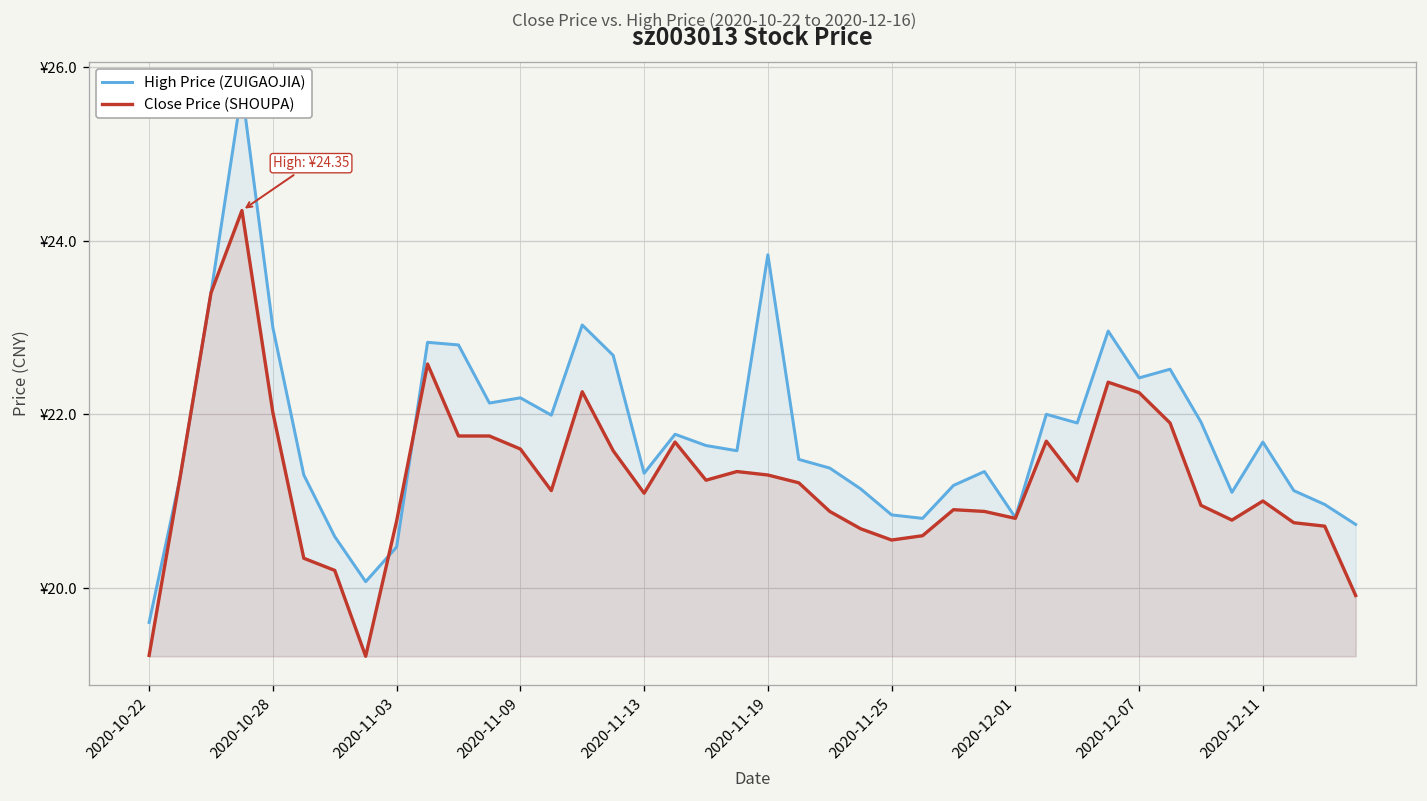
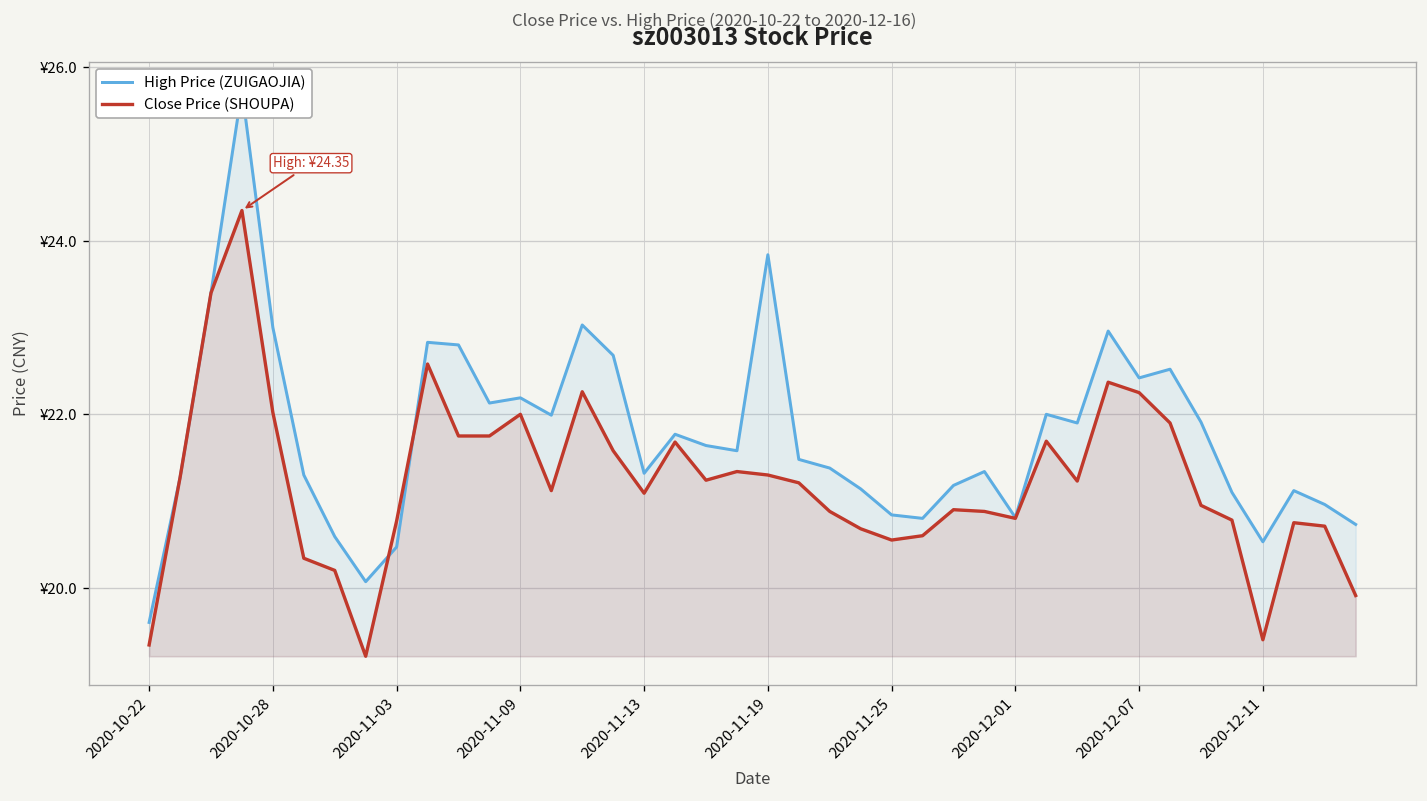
  {
    "High Price (ZUIGAOJIA)": {
      "2020-10-22": "¥19.6",
      "2020-10-28": "¥23.0",
      "2020-11-03": "¥20.5",
      "2020-11-09": "¥22.2",
      "2020-11-13": "¥21.3",
      "2020-11-19": "¥23.8",
      "2020-11-25": "¥20.8",
      "2020-12-07": "¥22.4",
-     "2020-12-11": "¥21.7"
+     "2020-12-11": "¥20.5"
    },
    "Close Price (SHOUPA)": {
-     "2020-10-22": "¥19.2",
+     "2020-10-22": "¥19.3",
      "2020-10-28": "¥22.0",
      "2020-11-03": "¥20.8",
-     "2020-11-09": "¥21.6",
+     "2020-11-09": "¥22.0",
      "2020-11-13": "¥21.1",
      "2020-11-19": "¥21.3",
      "2020-11-25": "¥20.6",
      "2020-12-07": "¥22.3",
-     "2020-12-11": "¥21.0"
+     "2020-12-11": "¥19.4"
    }
  }
